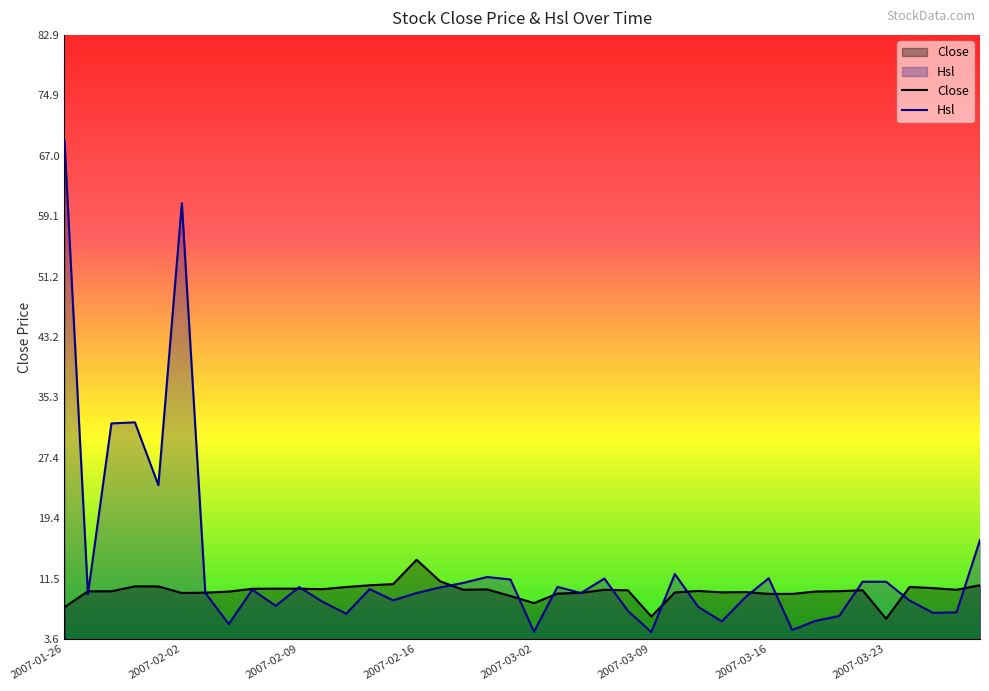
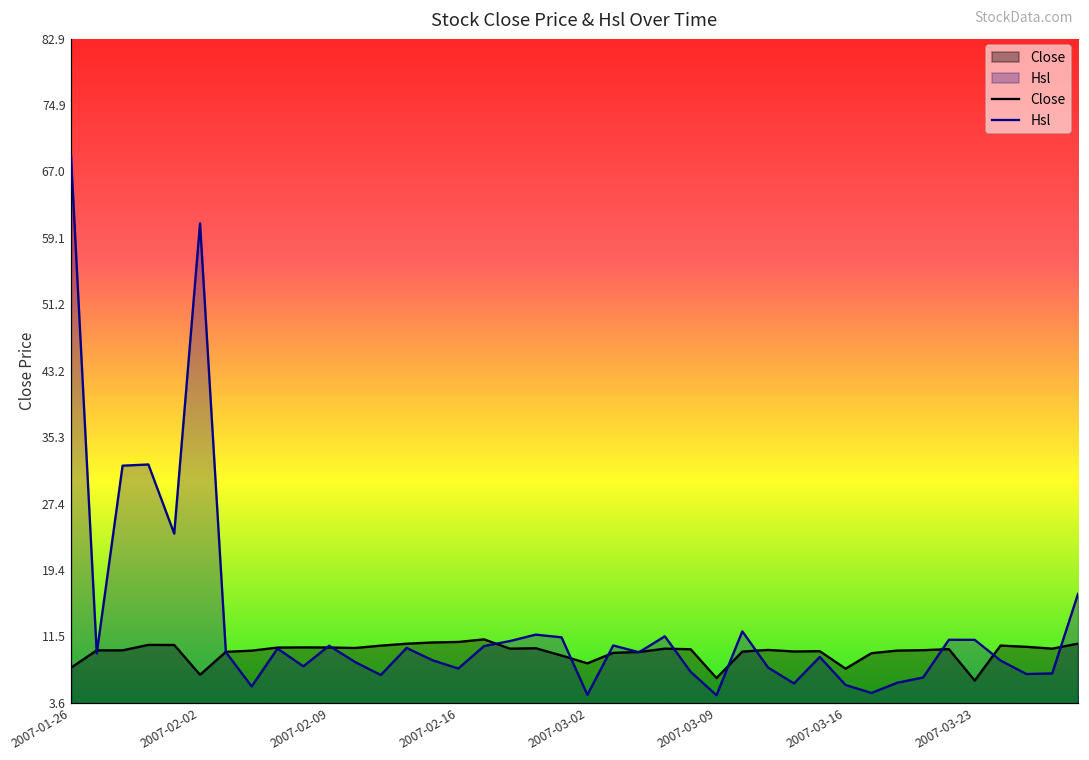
  {
    "Close": {
      "2007-01-26": 8,
-     "2007-02-02": 10,
-     "2007-02-16": 14,
+     "2007-02-02": 7,
+     "2007-02-16": 11,
      "2007-03-02": 8,
      "2007-03-09": 7,
-     "2007-03-16": 9,
+     "2007-03-16": 8,
      "2007-03-23": 6
    },
    "Hsl": {
      "2007-01-26": 69,
      "2007-02-02": 61,
-     "2007-02-16": 10,
+     "2007-02-16": 8,
      "2007-03-02": 5,
      "2007-03-09": 4,
-     "2007-03-16": 12,
+     "2007-03-16": 6,
      "2007-03-23": 11
    }
  }
